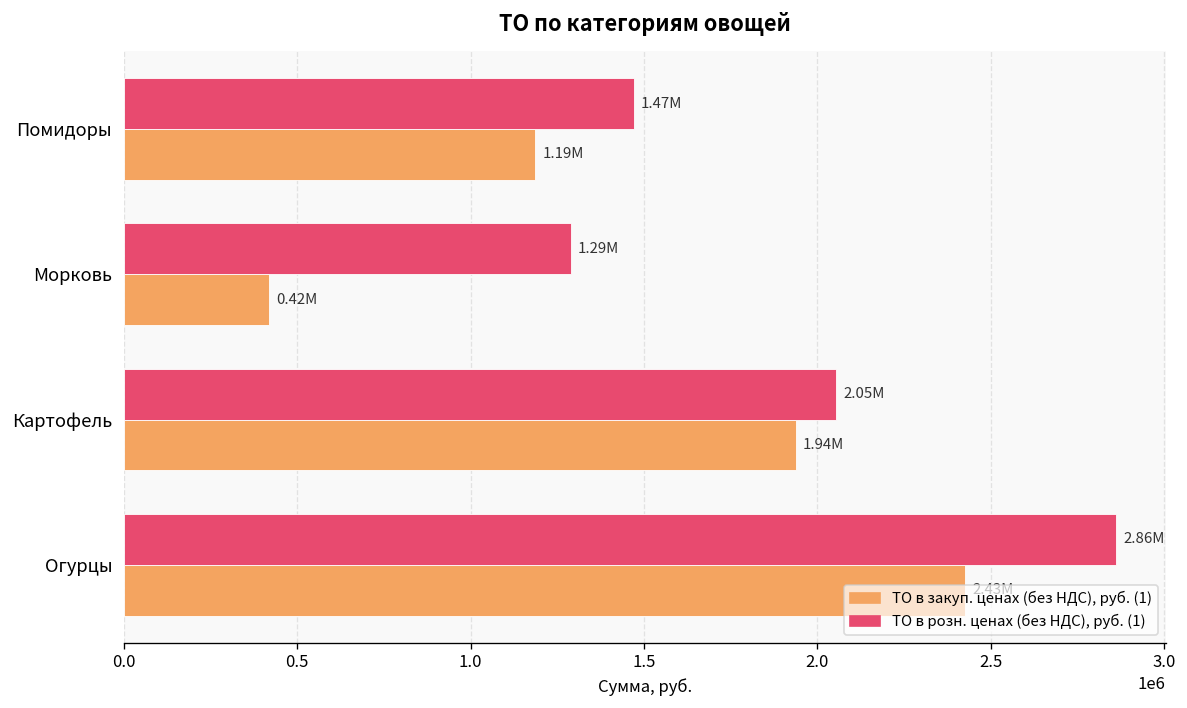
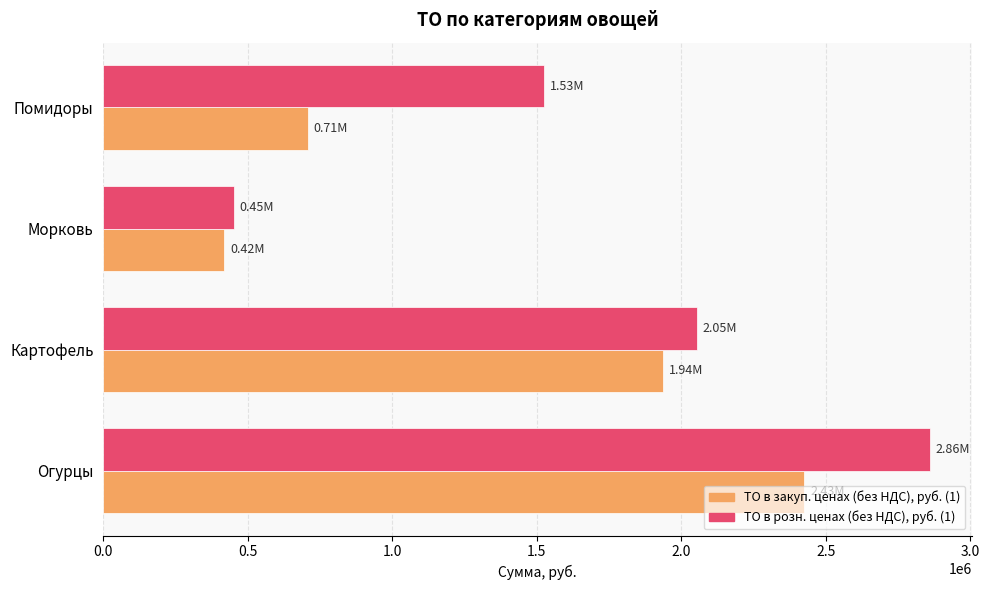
  {
    "ТО в закуп. ценах (без НДС), руб. (1)": {
-     "Помидоры": "1.19M",
+     "Помидоры": "0.71M",
      "Морковь": "0.42M",
      "Картофель": "1.94M"
    },
    "ТО в розн. ценах (без НДС), руб. (1)": {
-     "Помидоры": "1.47M",
-     "Морковь": "1.29M",
+     "Помидоры": "1.53M",
+     "Морковь": "0.45M",
      "Картофель": "2.05M",
      "Огурцы": "2.86M"
    }
  }
